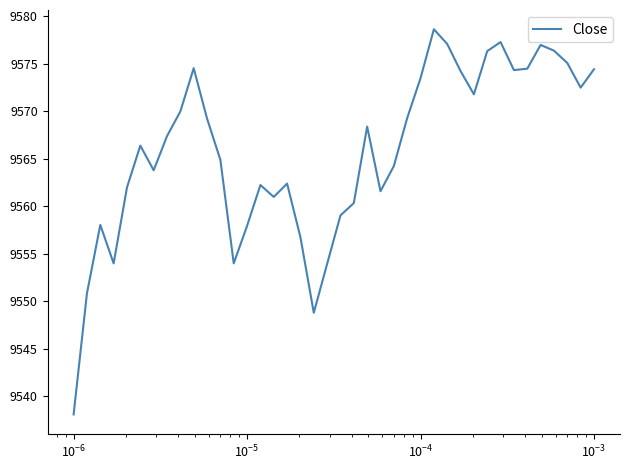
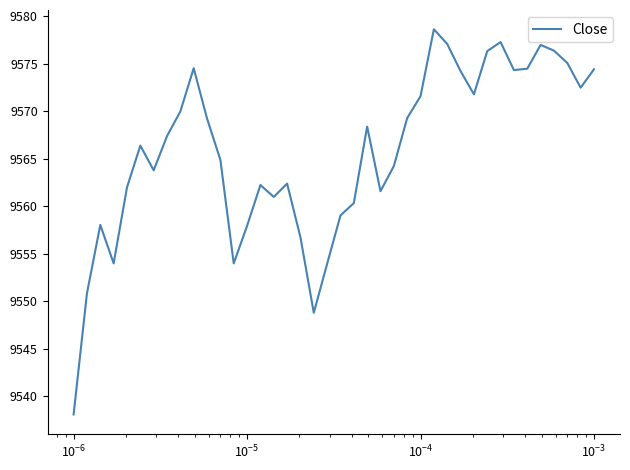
  {
    "10^-6": 9538,
    "10^-5": 9558,
-   "10^-4": 9574,
+   "10^-4": 9572,
    "10^-3": 9574
  }
